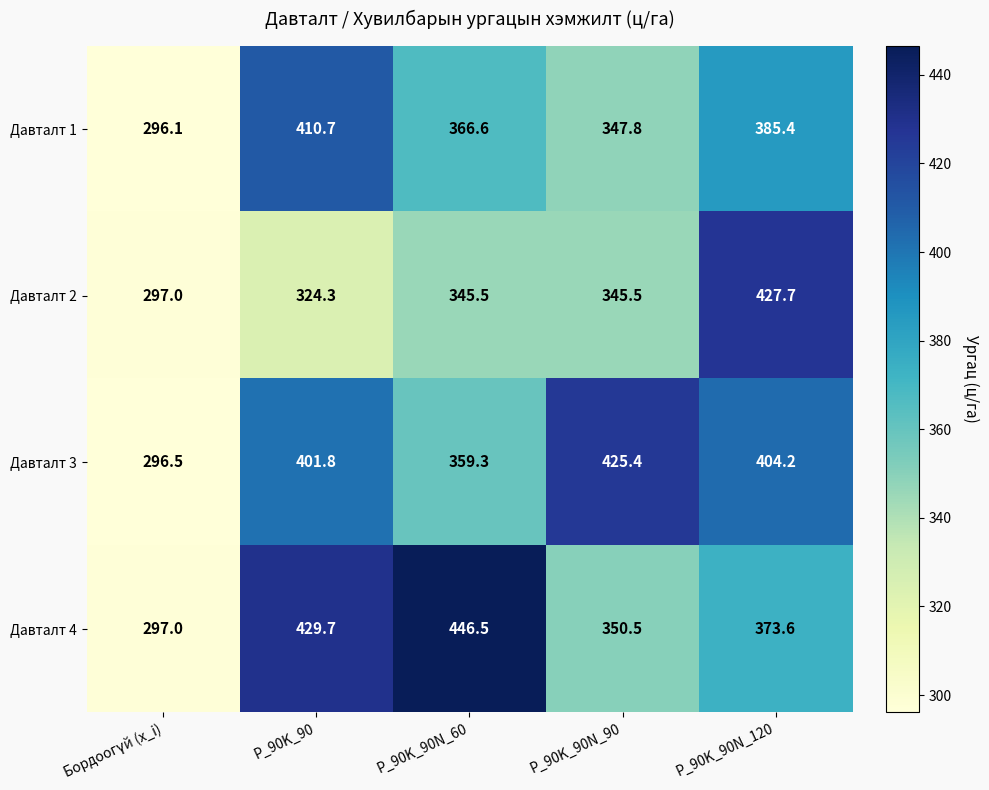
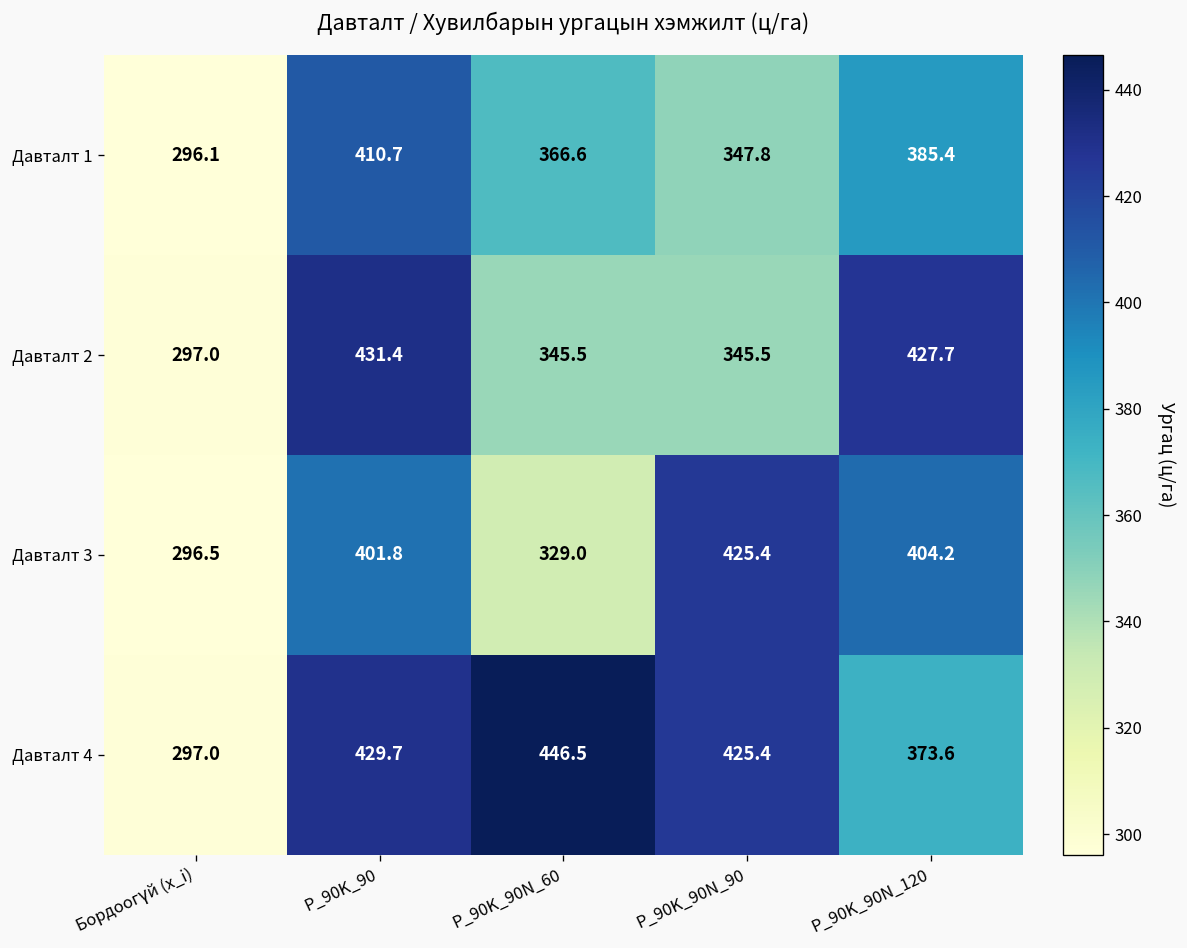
  {
    "Давталт 1": {
      "Бордоогүй (x_i)": 296.1,
      "P_90K_90": 410.7,
      "P_90K_90N_60": 366.6,
      "P_90K_90N_90": 347.8,
      "P_90K_90N_120": 385.4
    },
    "Давталт 2": {
      "Бордоогүй (x_i)": 297.0,
-     "P_90K_90": 324.3,
+     "P_90K_90": 431.4,
      "P_90K_90N_60": 345.5,
      "P_90K_90N_90": 345.5,
      "P_90K_90N_120": 427.7
    },
    "Давталт 3": {
      "Бордоогүй (x_i)": 296.5,
      "P_90K_90": 401.8,
-     "P_90K_90N_60": 359.3,
+     "P_90K_90N_60": 329.0,
      "P_90K_90N_90": 425.4,
      "P_90K_90N_120": 404.2
    },
    "Давталт 4": {
      "Бордоогүй (x_i)": 297.0,
      "P_90K_90": 429.7,
      "P_90K_90N_60": 446.5,
-     "P_90K_90N_90": 350.5,
+     "P_90K_90N_90": 425.4,
      "P_90K_90N_120": 373.6
    }
  }
